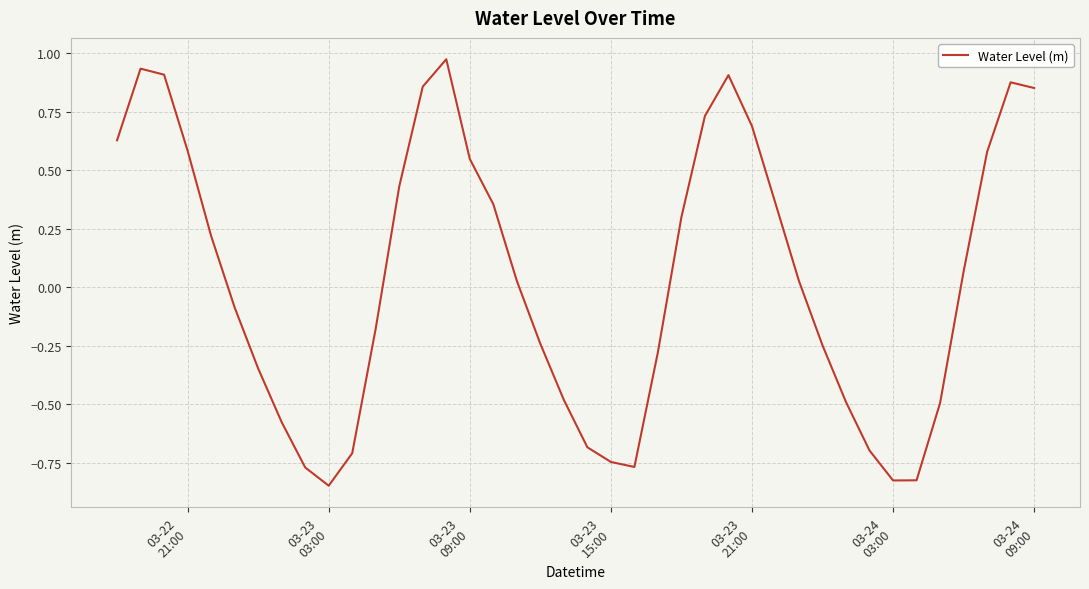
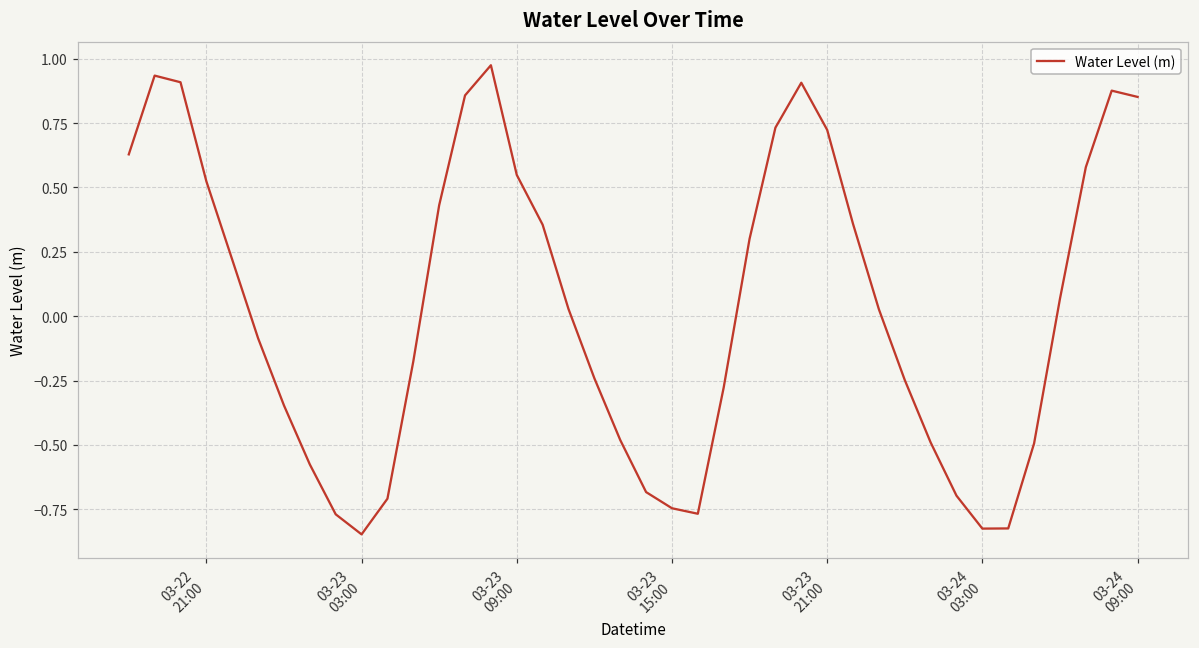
  {
-   "03-22 21:00": 0.58,
+   "03-22 21:00": 0.52,
    "03-23 03:00": -0.85,
    "03-23 09:00": 0.55,
    "03-23 15:00": -0.75,
-   "03-23 21:00": 0.69,
+   "03-23 21:00": 0.72,
    "03-24 03:00": -0.83,
    "03-24 09:00": 0.85
  }
